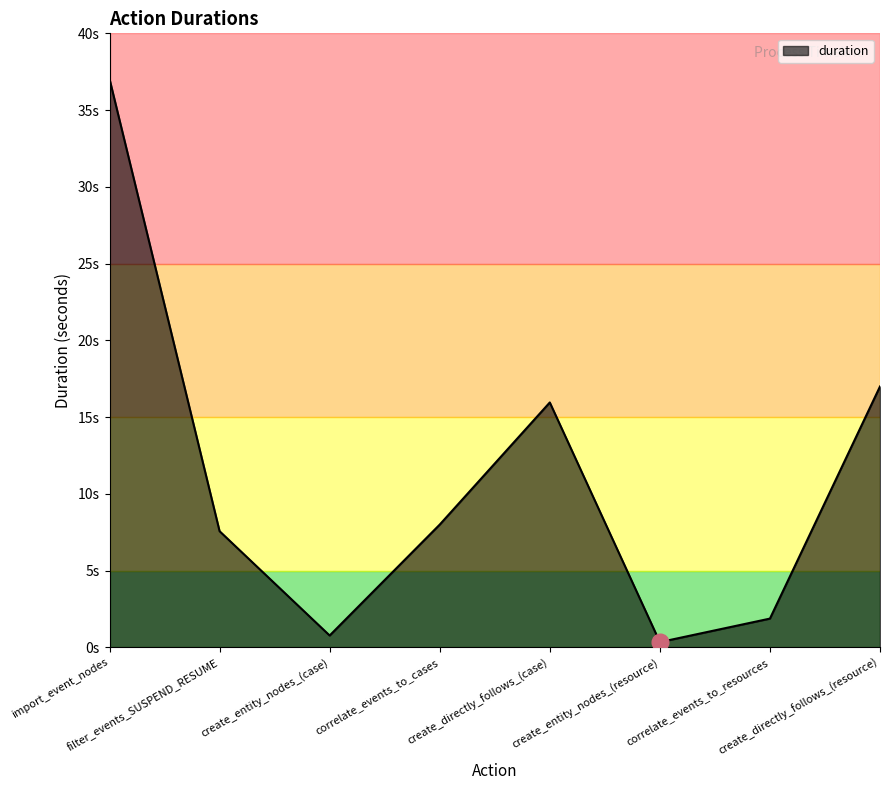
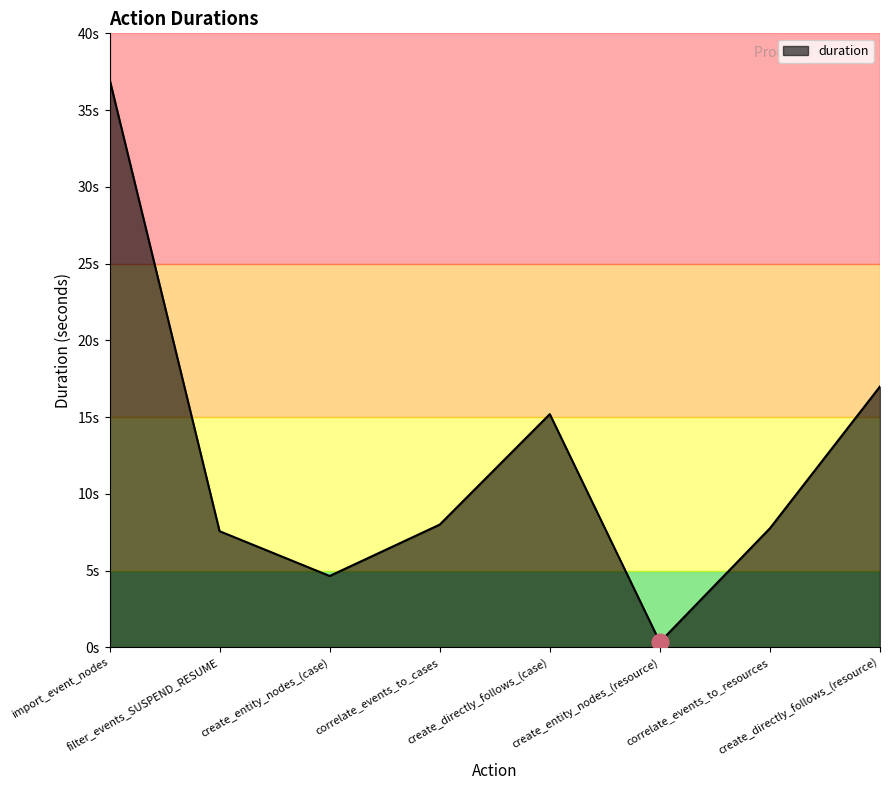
  {
    "duration": {
      "import_event_nodes": "37.0s",
      "filter_events_SUSPEND_RESUME": "7.6s",
-     "create_entity_nodes_(case)": "0.8s",
+     "create_entity_nodes_(case)": "4.7s",
      "correlate_events_to_cases": "8.0s",
-     "create_directly_follows_(case)": "16.0s",
-     "correlate_events_to_resources": "1.9s",
+     "create_directly_follows_(case)": "15.2s",
+     "correlate_events_to_resources": "7.8s",
      "create_directly_follows_(resource)": "17.0s"
    }
  }
